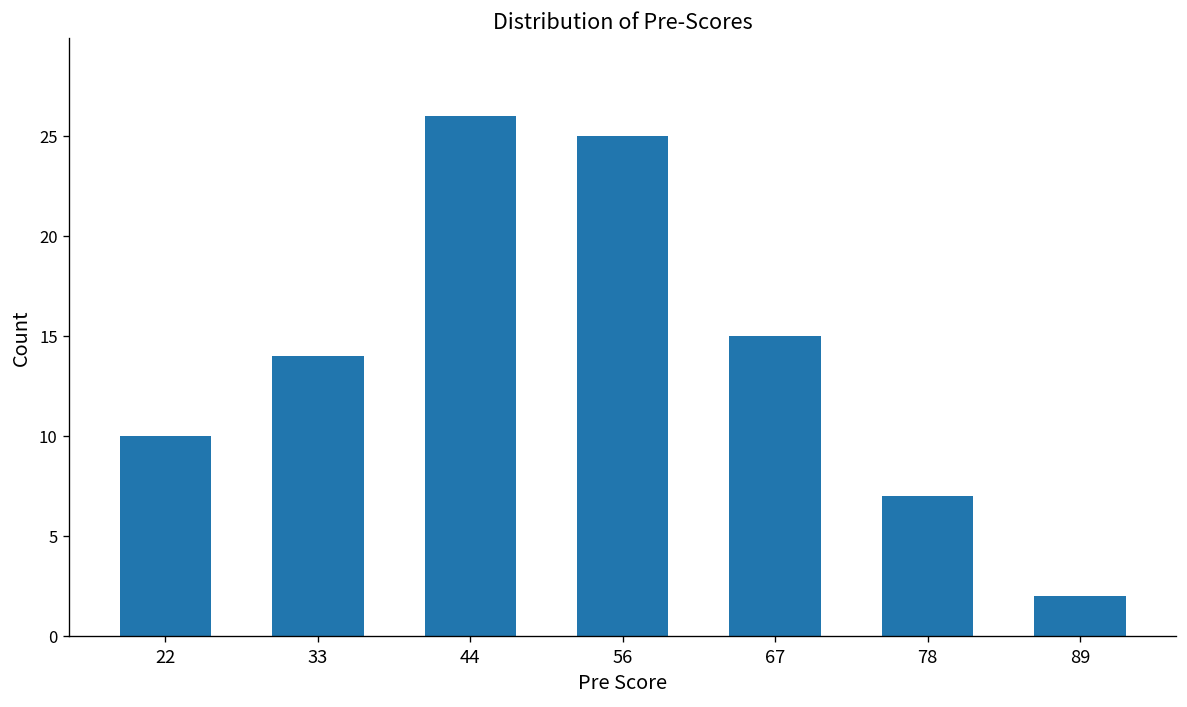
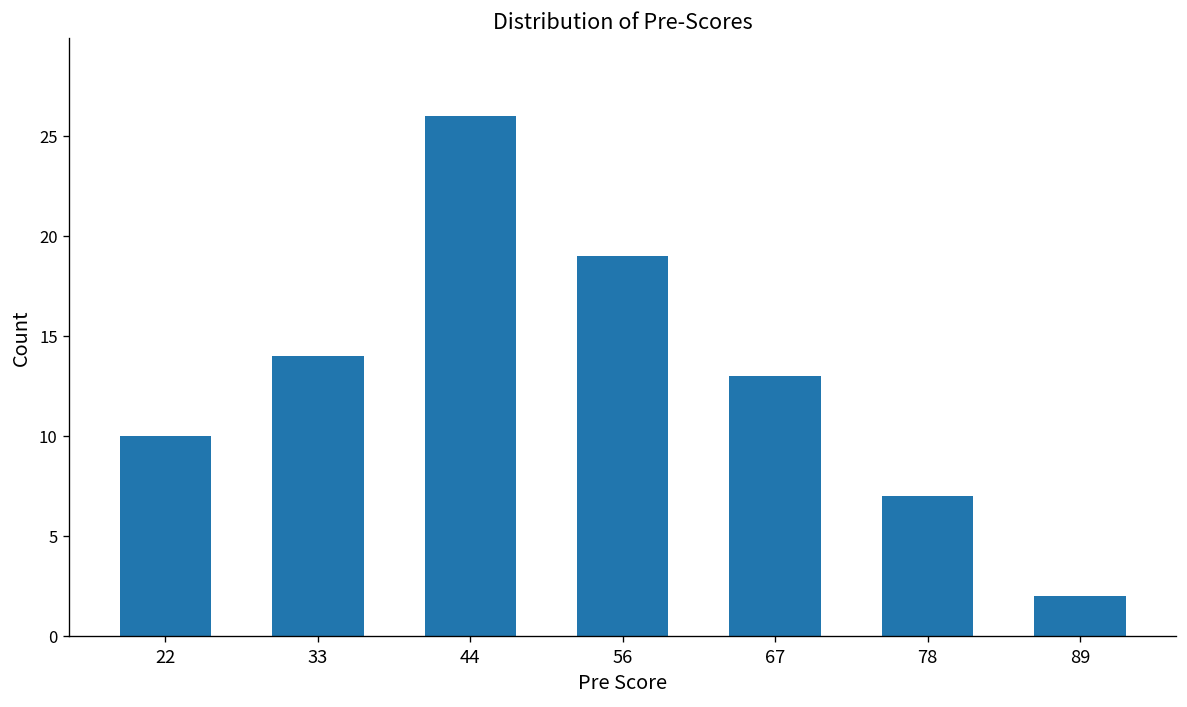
  {
    "22": 10,
    "33": 14,
    "44": 26,
-   "56": 25,
-   "67": 15,
+   "56": 19,
+   "67": 13,
    "78": 7,
    "89": 2
  }
